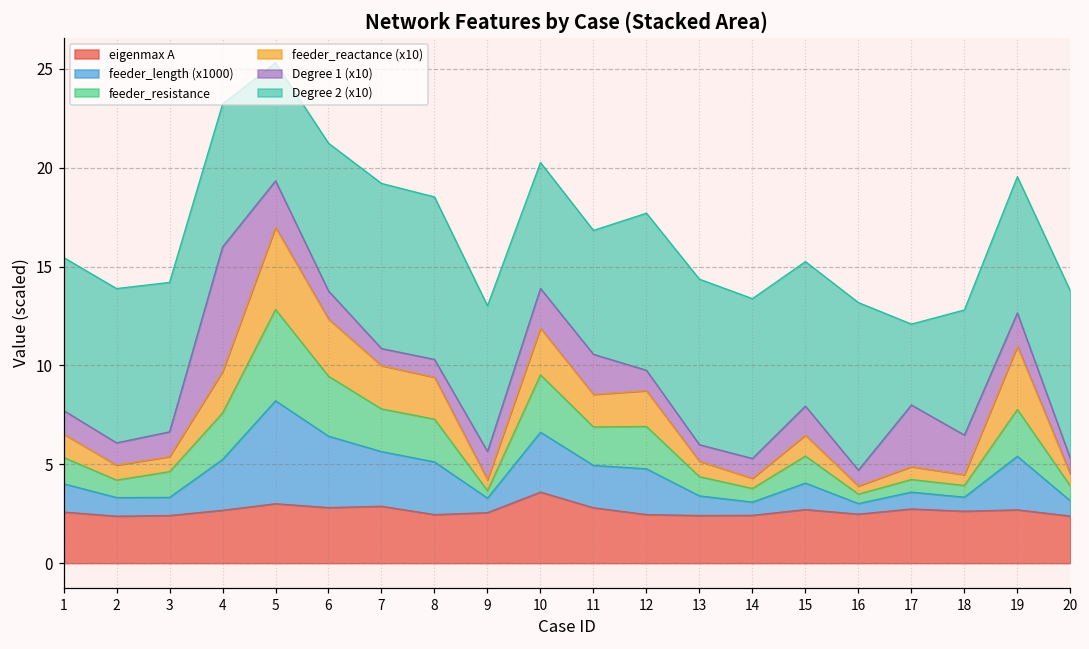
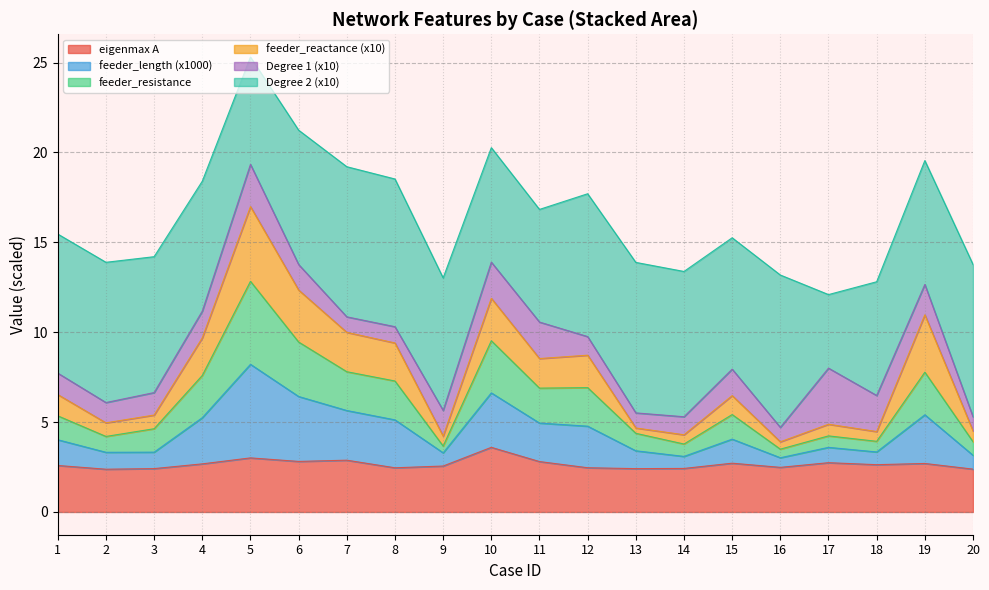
  {
    "eigenmax A": {
      "1": 2.6,
      "2": 2.4,
      "3": 2.4,
      "4": 2.7,
      "5": 3.0,
      "6": 2.8,
      "7": 2.9,
      "8": 2.5,
      "9": 2.6,
      "10": 3.6,
      "11": 2.8,
      "12": 2.5,
      "13": 2.4,
      "14": 2.4,
      "15": 2.7,
      "16": 2.5,
      "17": 2.7,
      "18": 2.6,
      "19": 2.7,
      "20": 2.4
    },
    "feeder_length (x1000)": {
      "1": 1.4,
      "2": 0.9,
      "3": 0.9,
      "4": 2.6,
      "5": 5.2,
      "6": 3.6,
      "7": 2.8,
      "8": 2.7,
      "9": 0.7,
      "10": 3.0,
      "11": 2.1,
      "12": 2.3,
      "13": 1.0,
      "14": 0.7,
      "15": 1.3,
      "16": 0.5,
      "17": 0.9,
      "18": 0.7,
      "19": 2.7,
      "20": 0.8
    },
    "feeder_reactance (x10)": {
      "1": 1.2,
      "2": 0.8,
      "3": 0.8,
      "4": 2.1,
      "5": 4.2,
      "6": 2.9,
      "7": 2.2,
      "8": 2.1,
      "9": 0.6,
      "10": 2.4,
      "11": 1.6,
      "12": 1.8,
-     "13": 0.8,
+     "13": 0.3,
      "14": 0.5,
      "15": 1.1,
      "16": 0.4,
      "17": 0.6,
      "18": 0.5,
      "19": 3.2,
      "20": 0.6
    },
    "Degree 1 (x10)": {
      "1": 1.2,
      "2": 1.1,
      "3": 1.3,
-     "4": 6.3,
+     "4": 1.5,
      "5": 2.3,
      "6": 1.4,
      "7": 0.9,
      "8": 0.9,
      "9": 1.4,
      "10": 2.0,
      "11": 2.0,
      "12": 1.0,
      "13": 0.8,
      "14": 1.0,
      "15": 1.5,
      "16": 0.8,
      "17": 3.1,
      "18": 2.0,
      "19": 1.7,
      "20": 0.8
    }
  }
